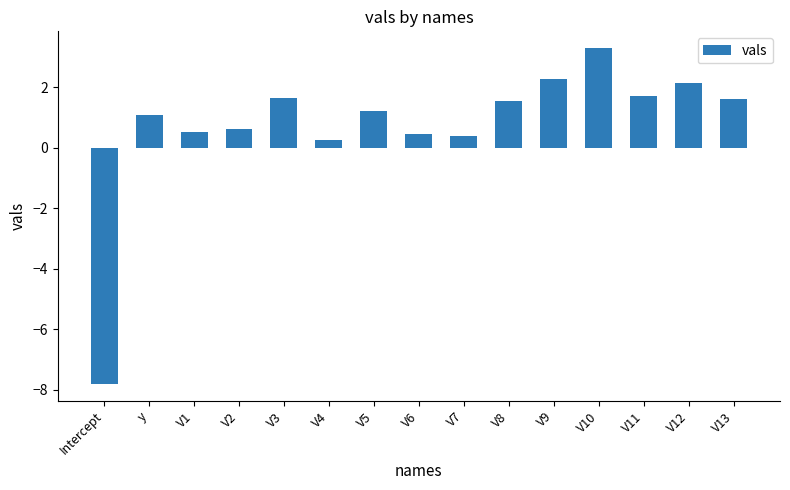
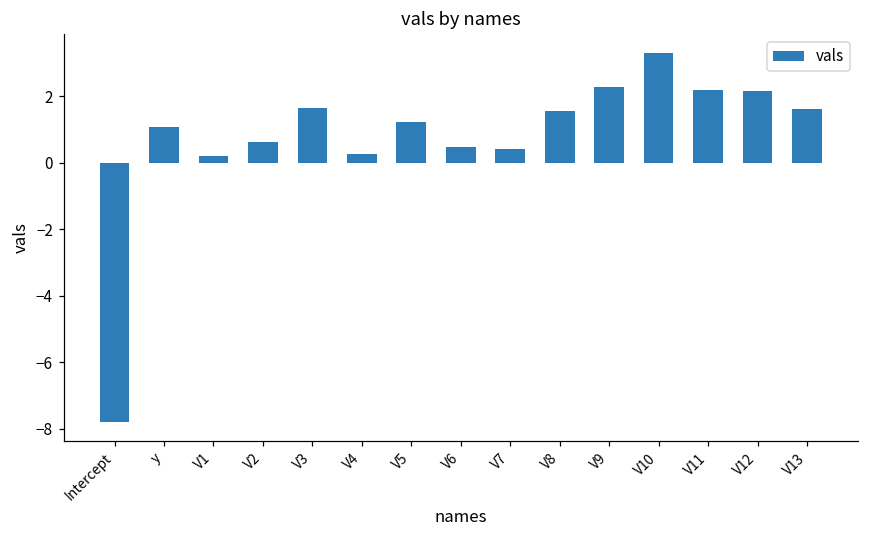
  {
    "Intercept": -7.8,
    "y": 1.1,
-   "V1": 0.5,
+   "V1": 0.2,
    "V2": 0.6,
    "V3": 1.6,
    "V4": 0.3,
    "V5": 1.2,
    "V6": 0.5,
    "V7": 0.4,
    "V8": 1.5,
    "V9": 2.3,
    "V10": 3.3,
-   "V11": 1.7,
+   "V11": 2.2,
    "V12": 2.2,
    "V13": 1.6
  }
